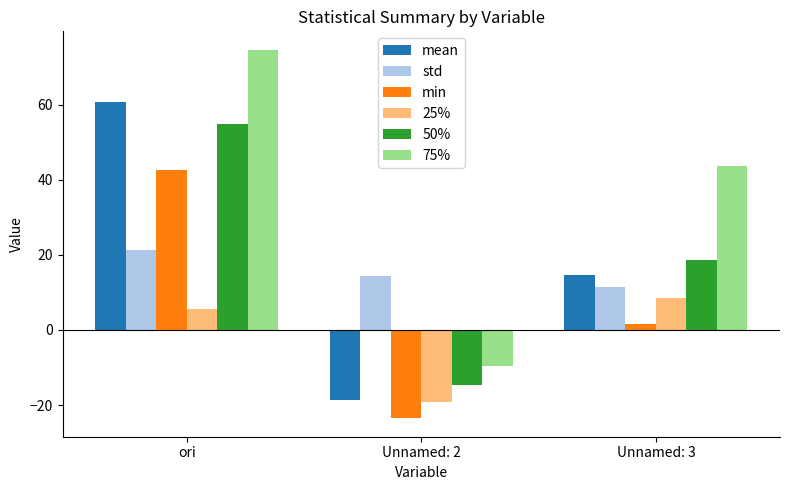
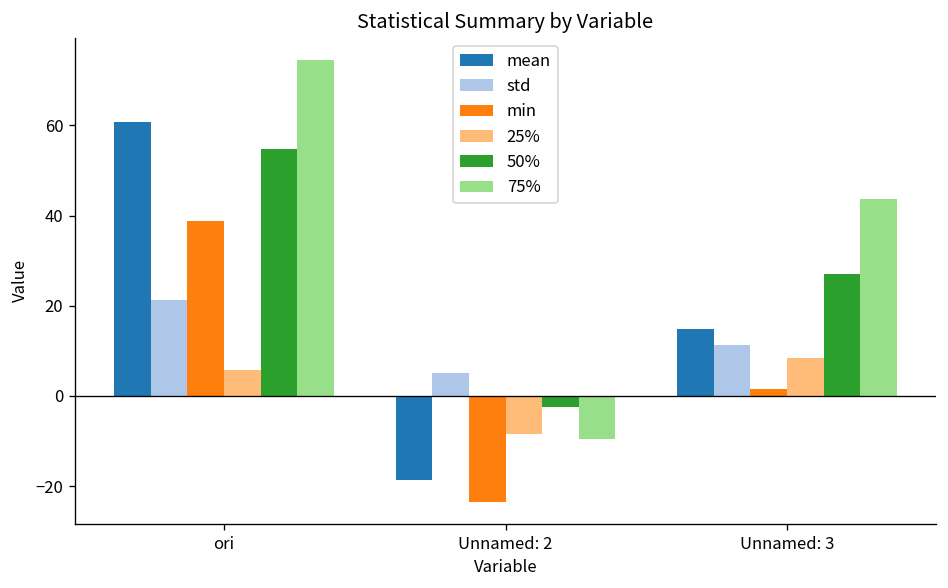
  {
    "mean": {
      "ori": 61,
      "Unnamed: 2": -19,
      "Unnamed: 3": 15
    },
    "std": {
      "ori": 21,
-     "Unnamed: 2": 14,
+     "Unnamed: 2": 5,
      "Unnamed: 3": 11
    },
    "min": {
-     "ori": 43,
+     "ori": 39,
      "Unnamed: 2": -24,
      "Unnamed: 3": 1
    },
    "25%": {
      "ori": 6,
-     "Unnamed: 2": -19,
+     "Unnamed: 2": -9,
      "Unnamed: 3": 8
    },
    "50%": {
      "ori": 55,
-     "Unnamed: 2": -15,
-     "Unnamed: 3": 19
+     "Unnamed: 2": -2,
+     "Unnamed: 3": 27
    },
    "75%": {
      "ori": 75,
      "Unnamed: 2": -10,
      "Unnamed: 3": 44
    }
  }
